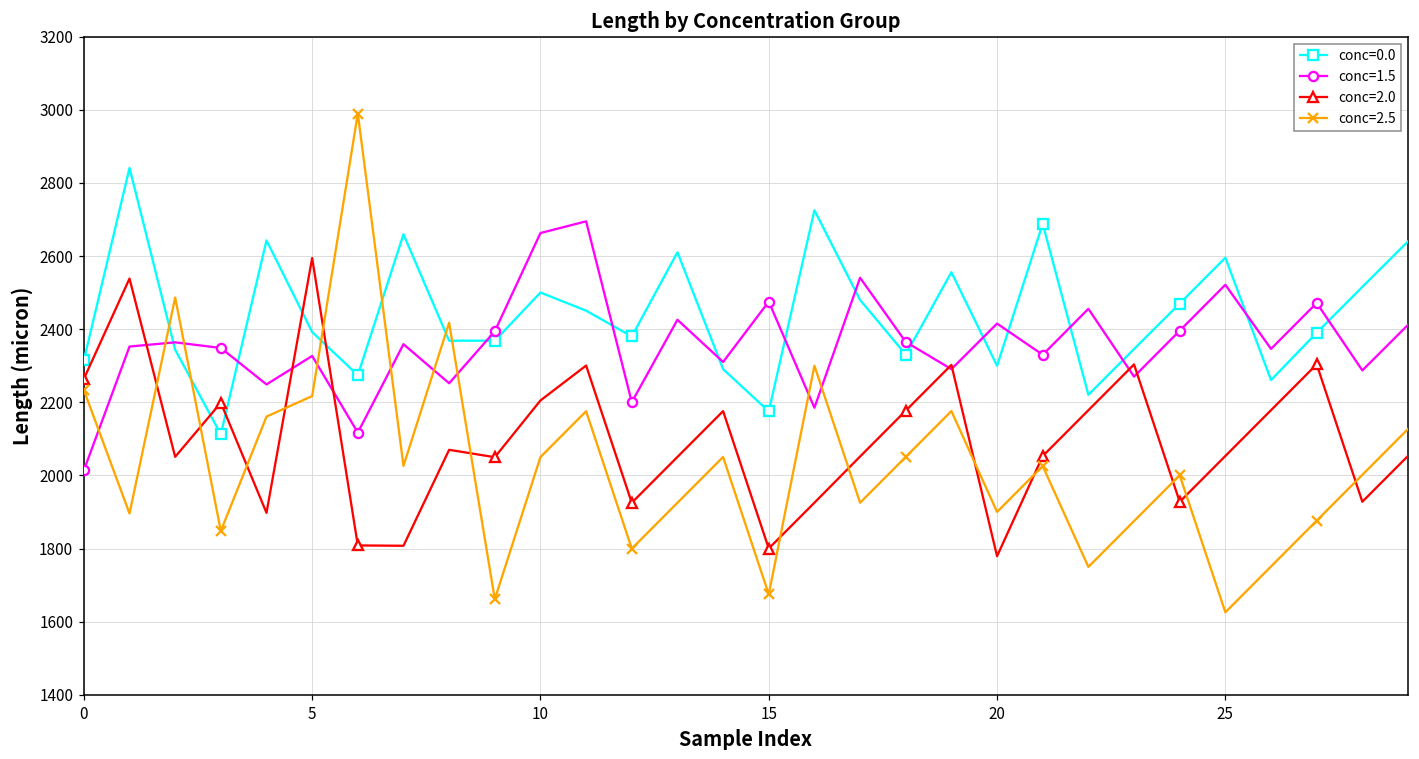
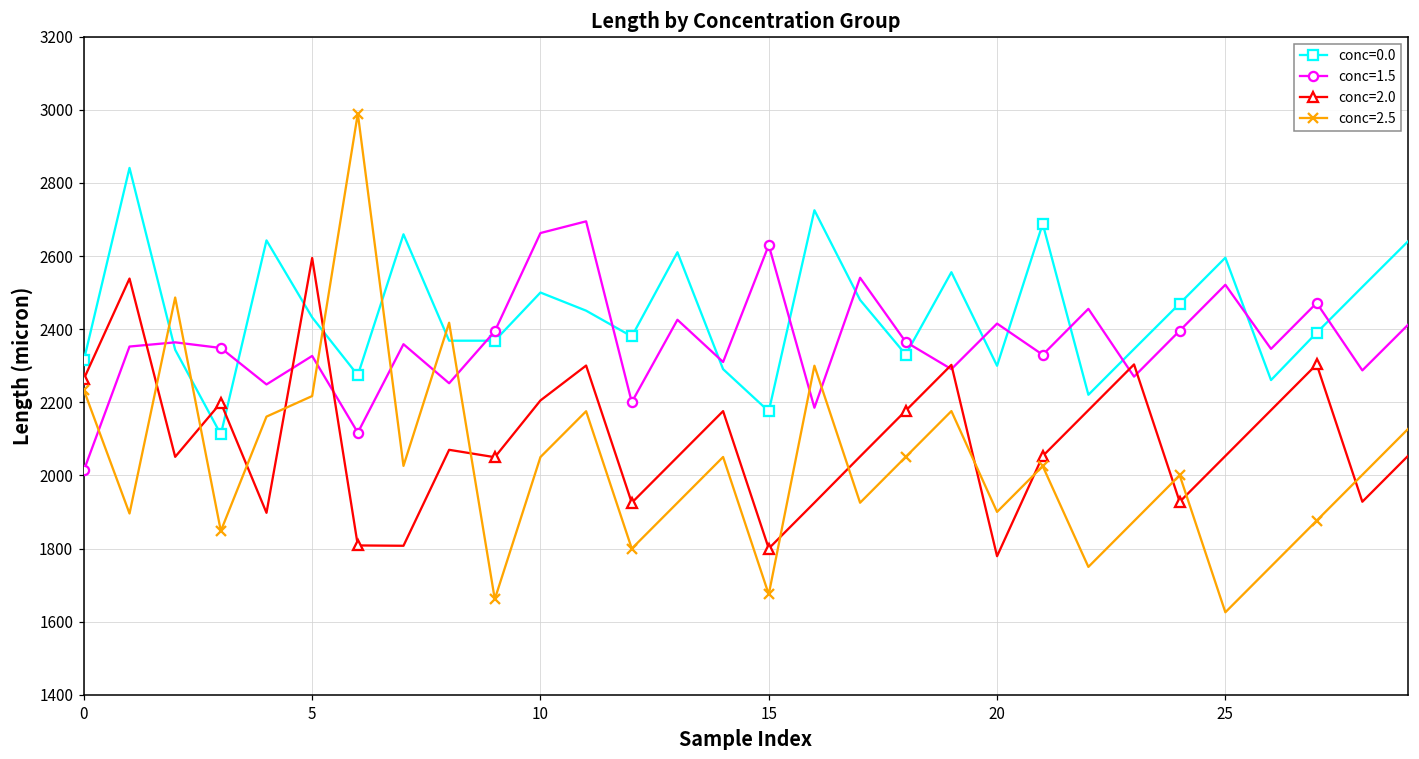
  {
    "conc=0.0": {
      "0": 2320,
-     "5": 2390,
+     "5": 2430,
      "10": 2500,
      "15": 2180,
      "20": 2300,
      "25": 2600
    },
    "conc=1.5": {
      "0": 2010,
      "5": 2330,
      "10": 2660,
-     "15": 2480,
+     "15": 2630,
      "20": 2420,
      "25": 2520
    },
    "conc=2.0": {
      "0": 2260,
      "5": 2590,
      "10": 2210,
      "15": 1800,
      "20": 1780,
      "25": 2050
    },
    "conc=2.5": {
      "0": 2230,
      "5": 2220,
      "10": 2050,
      "15": 1670,
      "20": 1900,
      "25": 1630
    }
  }
